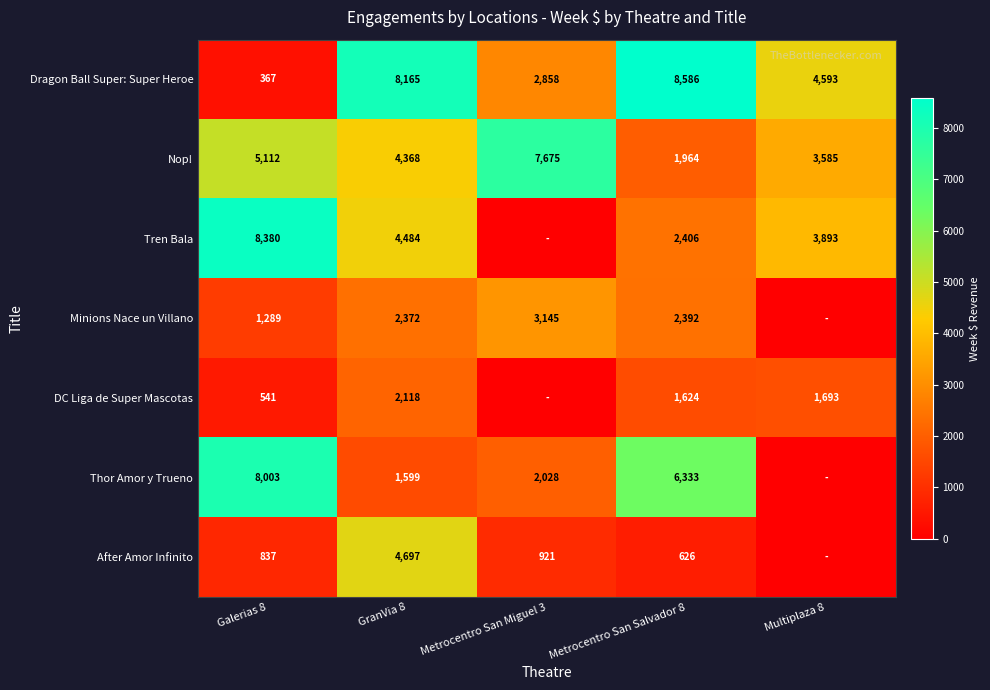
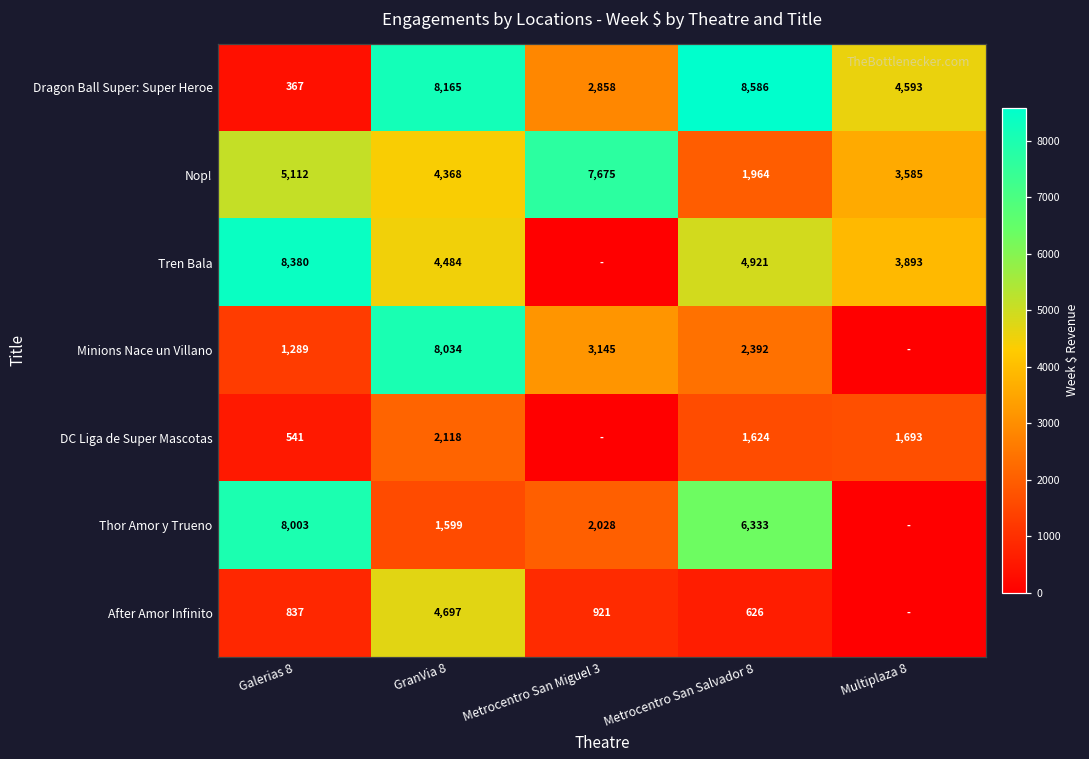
  {
    "Dragon Ball Super: Super Heroe": {
      "Galerias 8": "367",
      "GranVia 8": "8,165",
      "Metrocentro San Miguel 3": "2,858",
      "Metrocentro San Salvador 8": "8,586"
    },
    "Nop!": {
      "Galerias 8": "5,112",
      "GranVia 8": "4,368",
      "Metrocentro San Miguel 3": "7,675",
      "Metrocentro San Salvador 8": "1,964",
      "Multiplaza 8": "3,585"
    },
    "Tren Bala": {
      "Galerias 8": "8,380",
      "GranVia 8": "4,484",
-     "Metrocentro San Salvador 8": "2,406",
+     "Metrocentro San Salvador 8": "4,921",
      "Multiplaza 8": "3,893"
    },
    "Minions Nace un Villano": {
      "Galerias 8": "1,289",
-     "GranVia 8": "2,372",
+     "GranVia 8": "8,034",
      "Metrocentro San Miguel 3": "3,145",
      "Metrocentro San Salvador 8": "2,392"
    },
    "DC Liga de Super Mascotas": {
      "Galerias 8": "541",
      "GranVia 8": "2,118",
      "Metrocentro San Salvador 8": "1,624",
      "Multiplaza 8": "1,693"
    },
    "Thor Amor y Trueno": {
      "Galerias 8": "8,003",
      "GranVia 8": "1,599",
      "Metrocentro San Miguel 3": "2,028",
      "Metrocentro San Salvador 8": "6,333"
    },
    "After Amor Infinito": {
      "Galerias 8": "837",
      "GranVia 8": "4,697",
      "Metrocentro San Miguel 3": "921",
      "Metrocentro San Salvador 8": "626"
    }
  }
